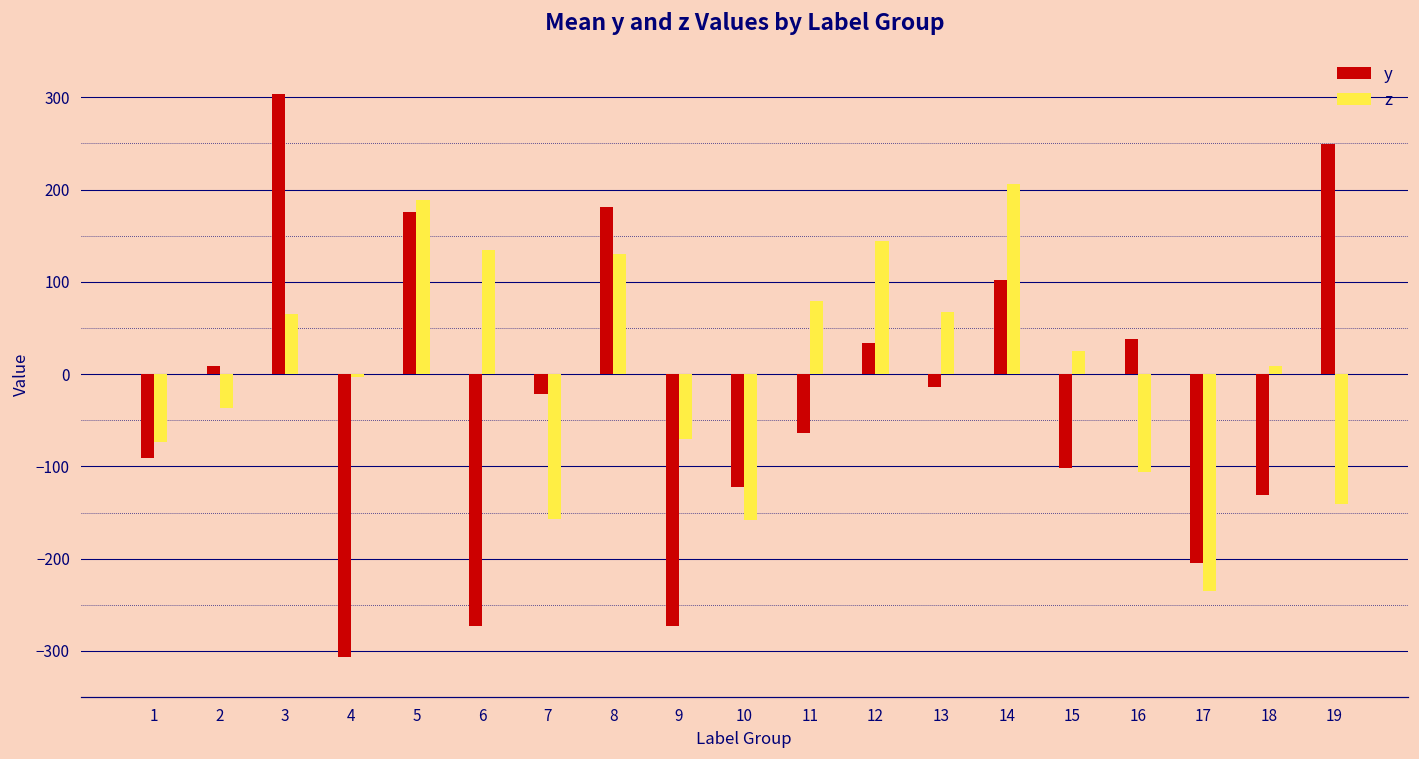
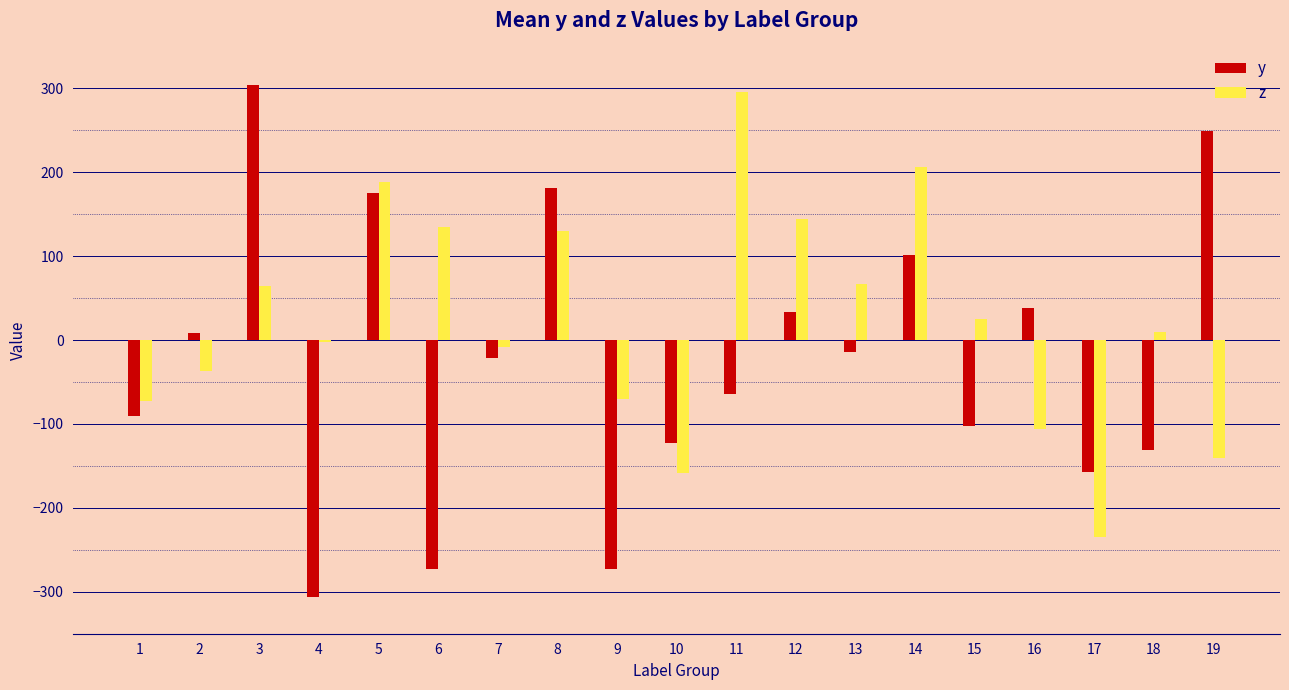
  {
    "y": {
      "1": -90,
      "2": 10,
      "3": 300,
      "4": -310,
      "5": 180,
      "6": -270,
      "7": -20,
      "8": 180,
      "9": -270,
      "10": -120,
      "11": -60,
      "12": 30,
      "13": -10,
      "14": 100,
      "15": -100,
      "16": 40,
-     "17": -210,
+     "17": -160,
      "18": -130,
      "19": 250
    },
    "z": {
      "1": -70,
      "2": -40,
      "3": 60,
      "5": 190,
      "6": 130,
-     "7": -160,
+     "7": -10,
      "8": 130,
      "9": -70,
      "10": -160,
-     "11": 80,
+     "11": 300,
      "12": 140,
      "13": 70,
      "14": 210,
      "15": 20,
      "16": -110,
      "17": -230,
      "18": 10,
      "19": -140
    }
  }
